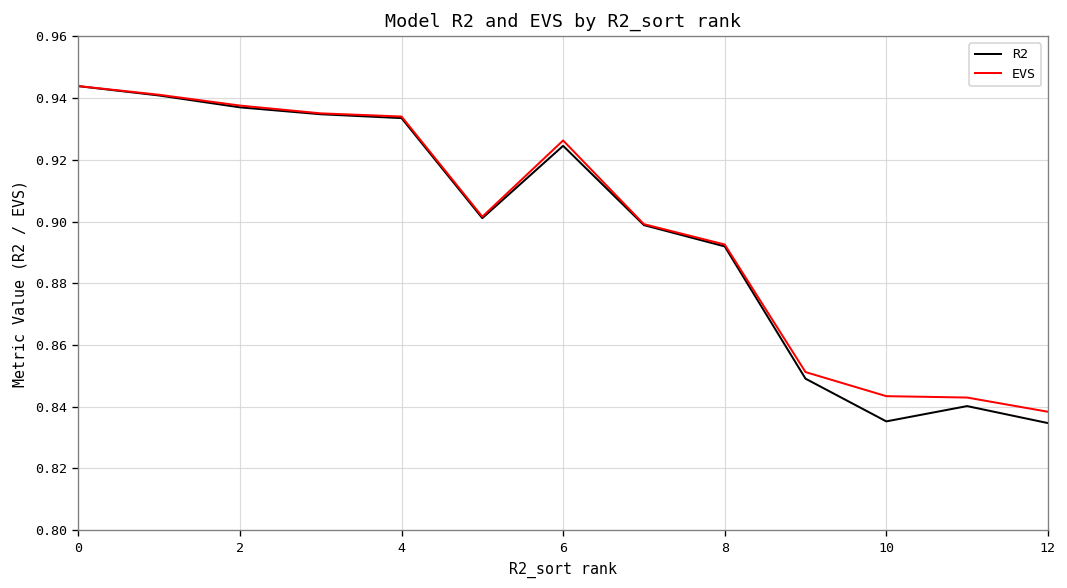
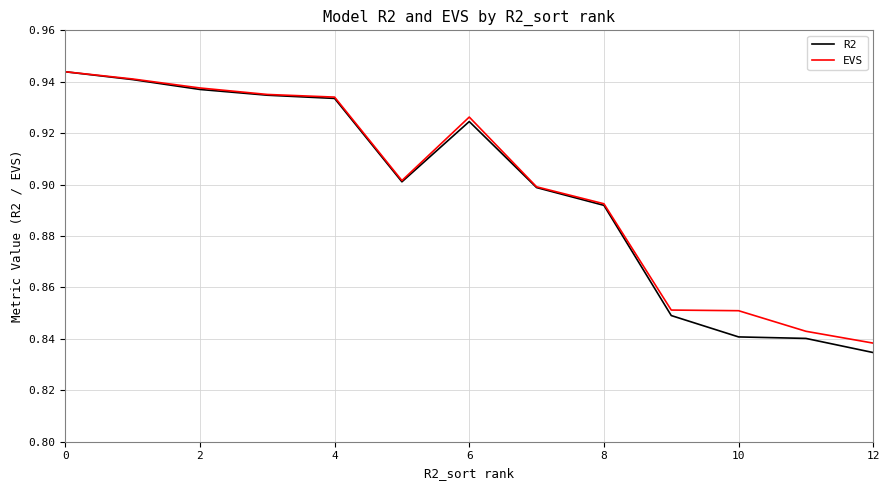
  {
    "R2": {
      "6": 0.925,
-     "10": 0.835,
+     "10": 0.841,
      "12": 0.835
    },
    "EVS": {
      "6": 0.926,
-     "10": 0.843,
+     "10": 0.851,
      "12": 0.838
    }
  }
